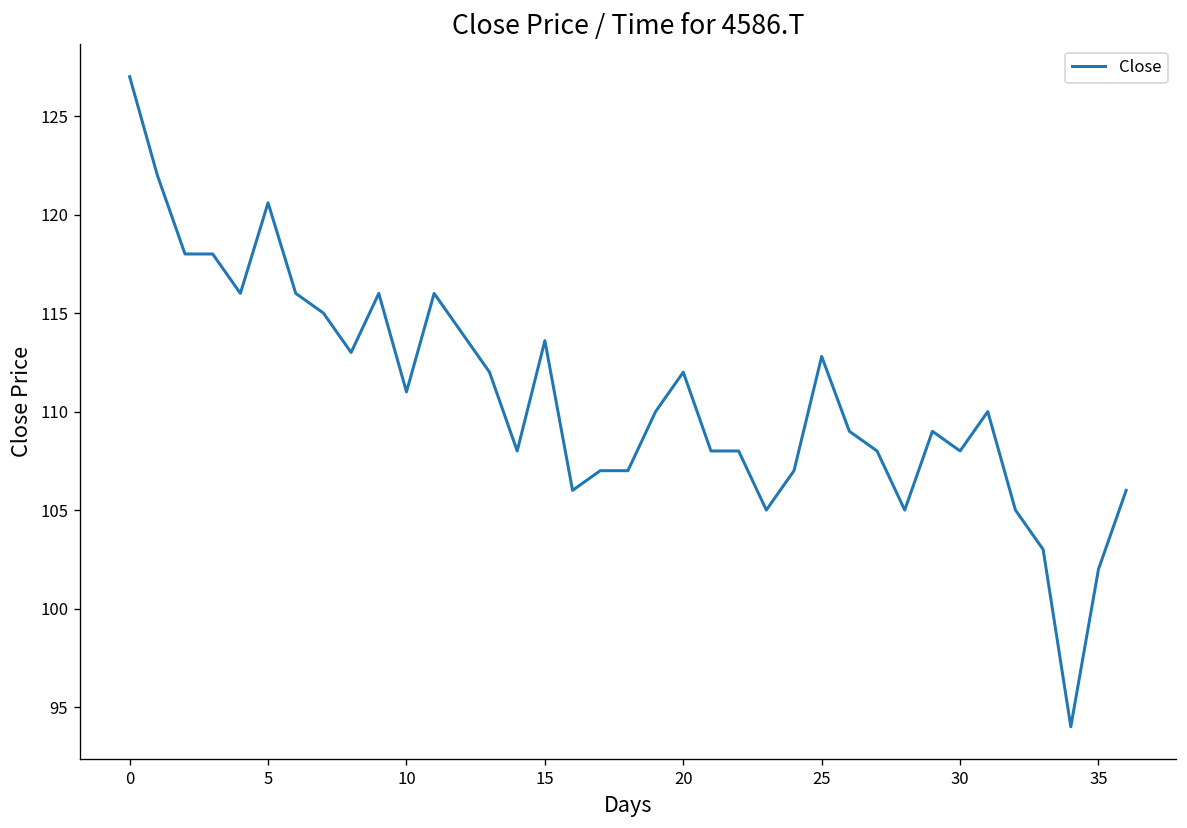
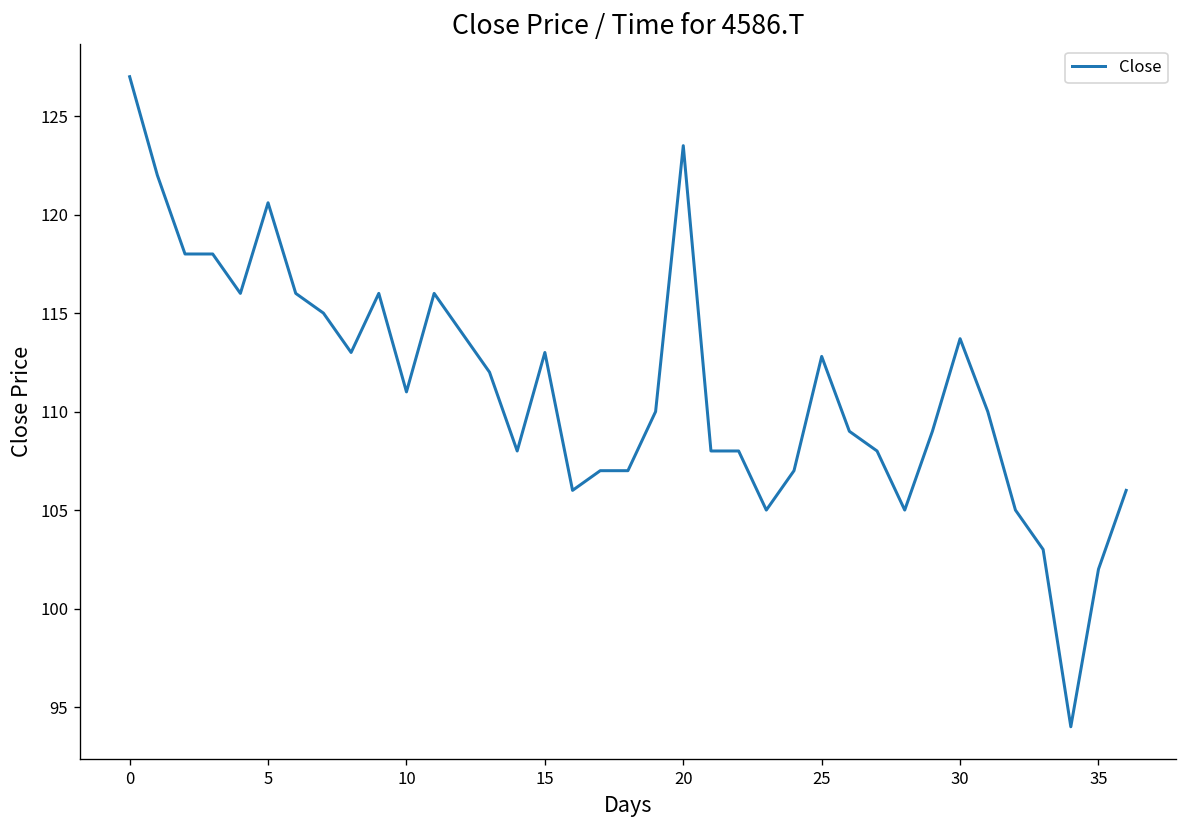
  {
    "0": 127.0,
    "5": 120.6,
    "10": 111.0,
-   "15": 113.6,
-   "20": 112.0,
+   "15": 113.0,
+   "20": 123.5,
    "25": 112.8,
-   "30": 108.0,
+   "30": 113.7,
    "35": 102.0
  }
